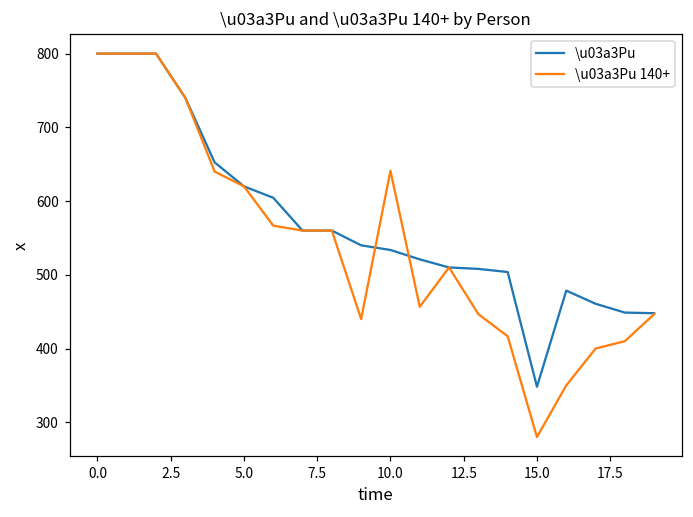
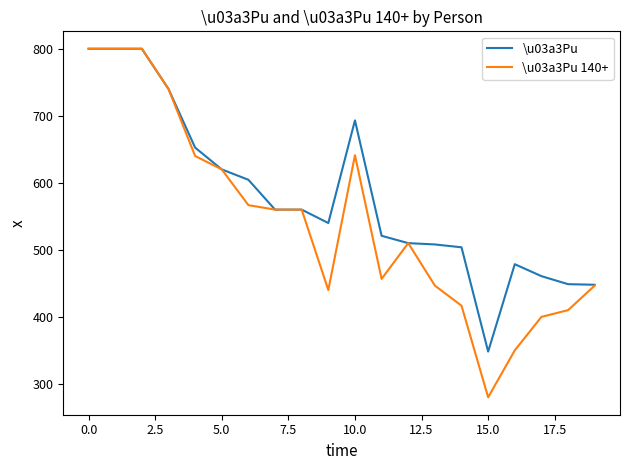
  {
    "\\u03a3Pu": {
-     "10.0": 530,
+     "10.0": 690,
      "15.0": 350
    },
    "\\u03a3Pu 140+": {
      "10.0": 640,
      "15.0": 280
    }
  }
